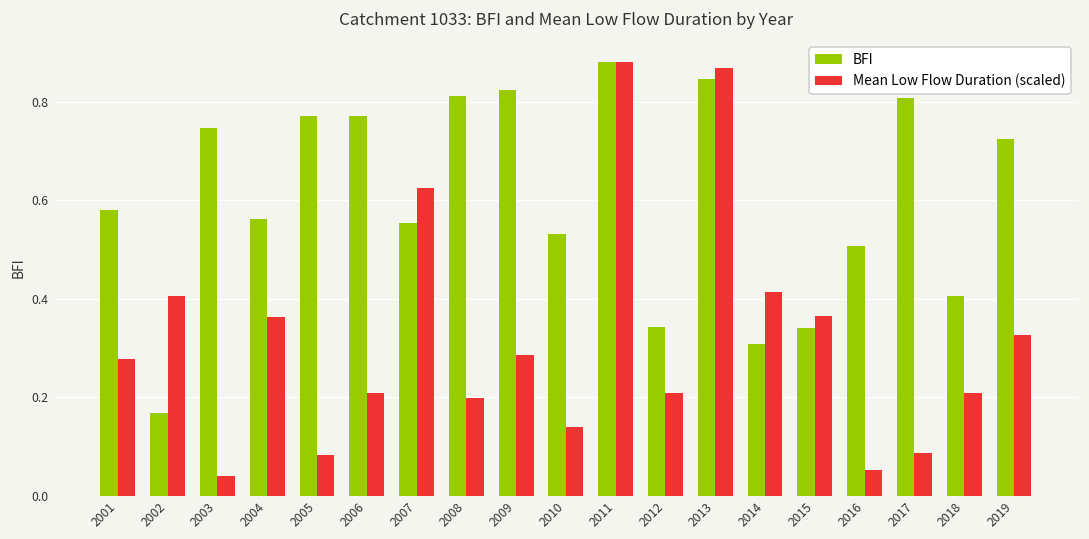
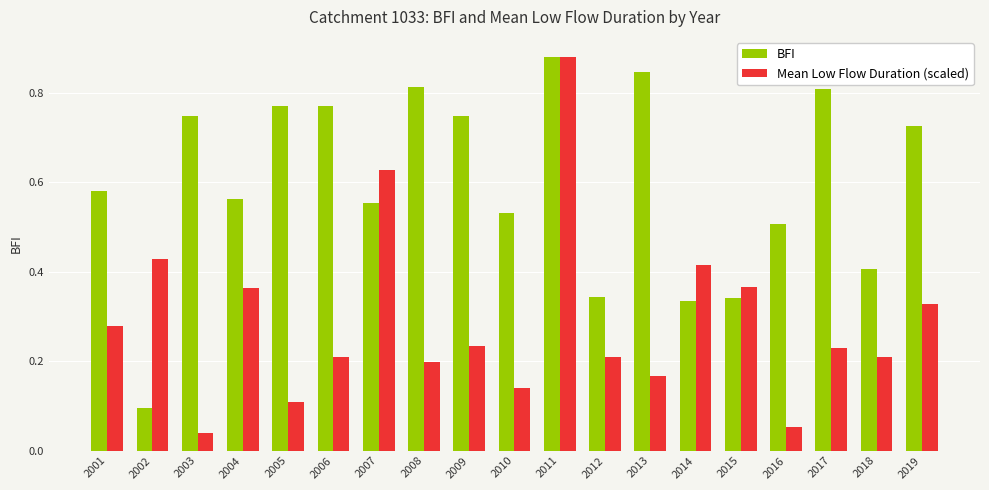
  {
    "BFI": {
      "2001": 0.58,
-     "2002": 0.17,
+     "2002": 0.09,
      "2003": 0.75,
      "2004": 0.56,
      "2005": 0.77,
      "2006": 0.77,
      "2007": 0.55,
      "2008": 0.81,
-     "2009": 0.82,
+     "2009": 0.75,
      "2010": 0.53,
      "2011": 0.88,
      "2012": 0.34,
      "2013": 0.85,
-     "2014": 0.31,
+     "2014": 0.33,
      "2015": 0.34,
      "2016": 0.51,
      "2017": 0.81,
      "2018": 0.41,
      "2019": 0.72
    },
    "Mean Low Flow Duration (scaled)": {
      "2001": 0.28,
-     "2002": 0.41,
+     "2002": 0.43,
      "2003": 0.04,
      "2004": 0.36,
-     "2005": 0.08,
+     "2005": 0.11,
      "2006": 0.21,
      "2007": 0.63,
      "2008": 0.20,
-     "2009": 0.29,
+     "2009": 0.23,
      "2010": 0.14,
      "2011": 0.88,
      "2012": 0.21,
-     "2013": 0.87,
+     "2013": 0.17,
      "2014": 0.41,
      "2015": 0.36,
      "2016": 0.05,
-     "2017": 0.09,
+     "2017": 0.23,
      "2018": 0.21,
      "2019": 0.33
    }
  }
